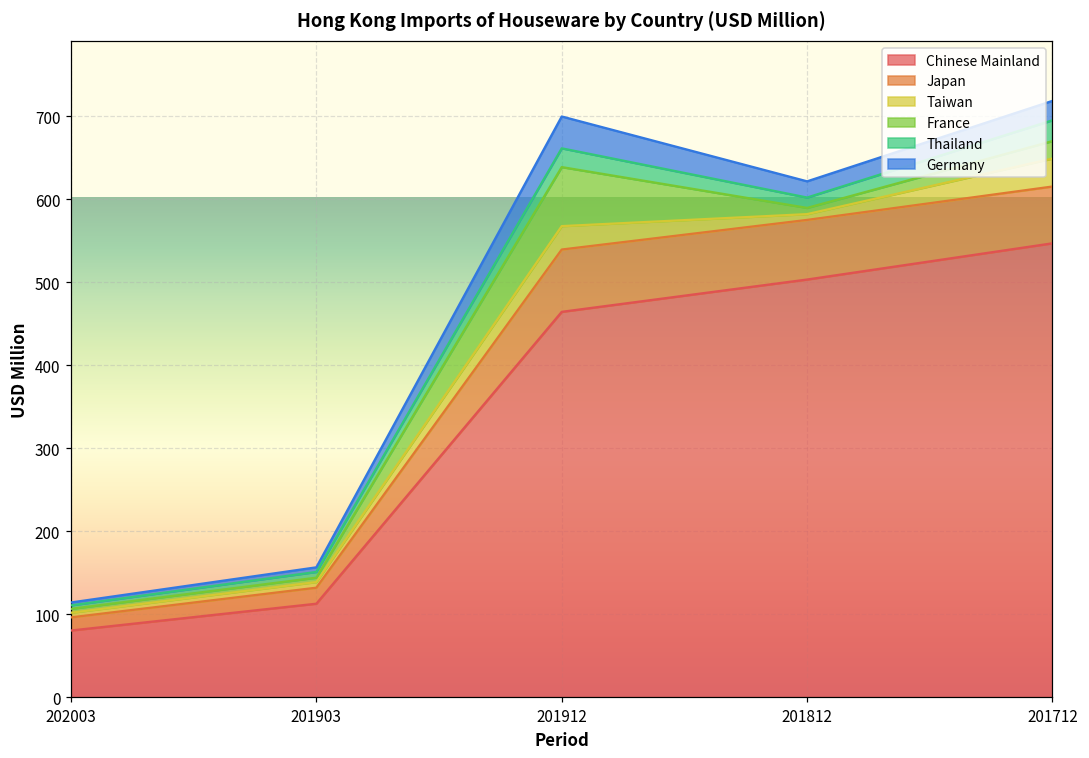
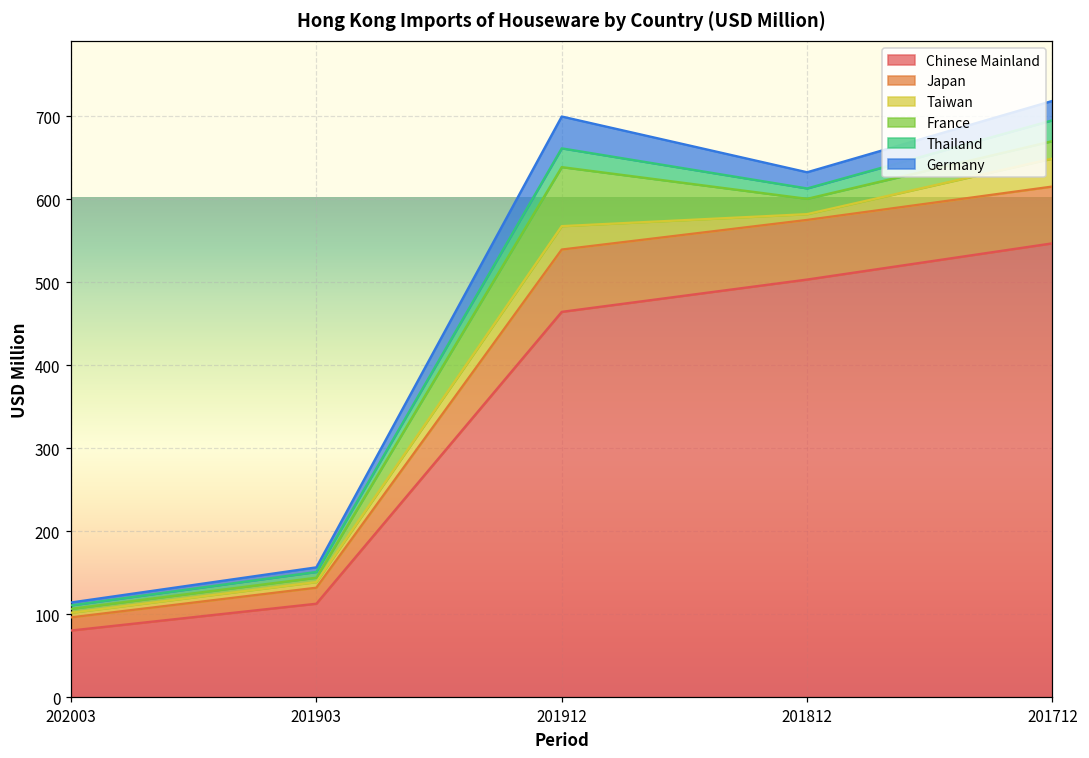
  {
    "Taiwan": {
      "202003": 10,
      "201903": 10,
      "201912": 30,
      "201812": 10,
      "201712": 30
    },
    "France": {
      "202003": 0,
      "201903": 10,
      "201912": 70,
-     "201812": 10,
+     "201812": 20,
      "201712": 20
    },
    "Thailand": {
      "202003": 0,
      "201903": 10,
      "201912": 20,
      "201812": 10,
      "201712": 30
    },
    "Germany": {
      "202003": 0,
      "201903": 10,
      "201912": 40,
      "201812": 20,
      "201712": 20
    }
  }
